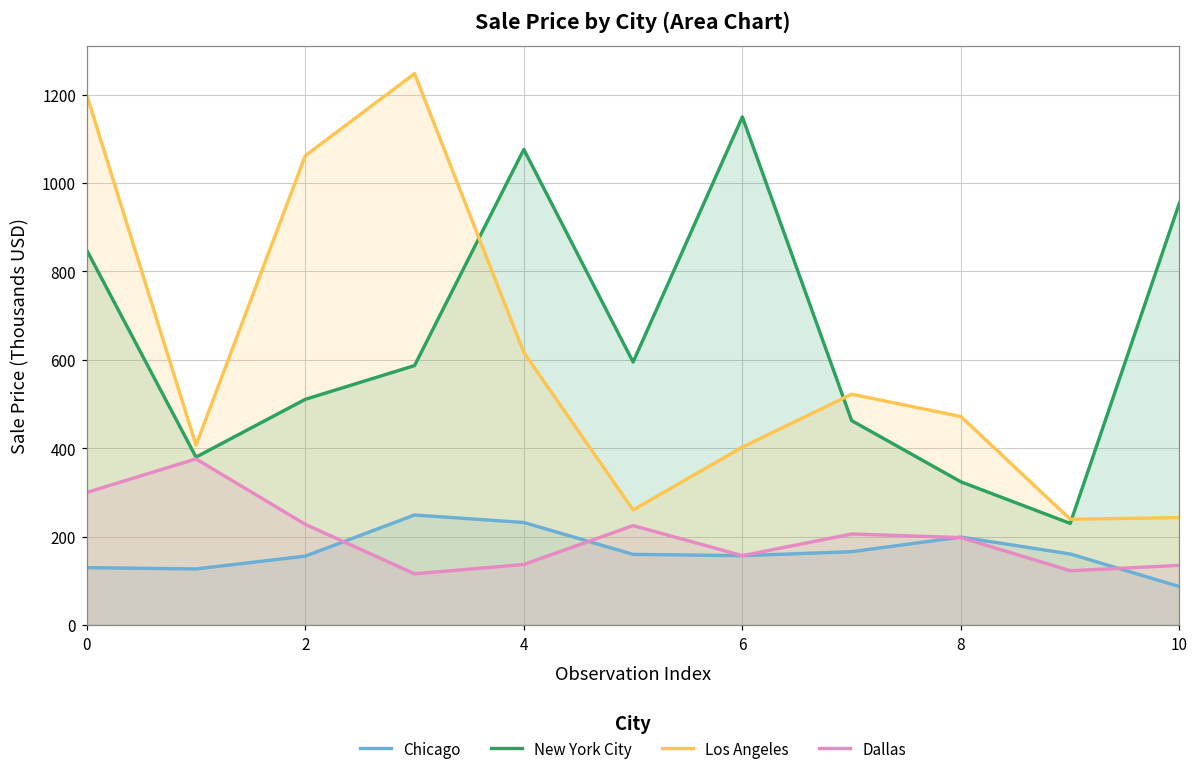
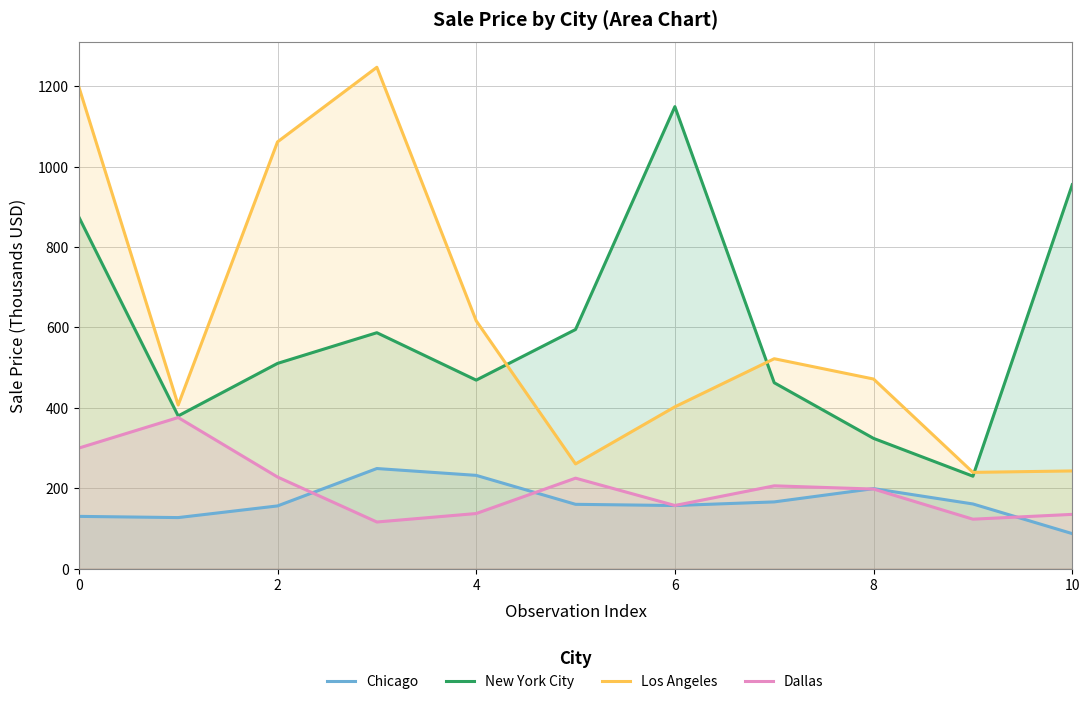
  {
    "Chicago": {
      "0": 130,
      "2": 160,
      "4": 230,
      "10": 90
    },
    "New York City": {
-     "0": 850,
+     "0": 880,
      "2": 510,
-     "4": 1080,
+     "4": 470,
      "6": 1150,
      "8": 320,
      "10": 960
    },
    "Los Angeles": {
      "0": 1200,
      "2": 1060,
      "4": 620,
      "6": 400,
      "8": 470,
      "10": 240
    },
    "Dallas": {
      "0": 300,
      "2": 230,
      "4": 140,
      "10": 130
    }
  }
